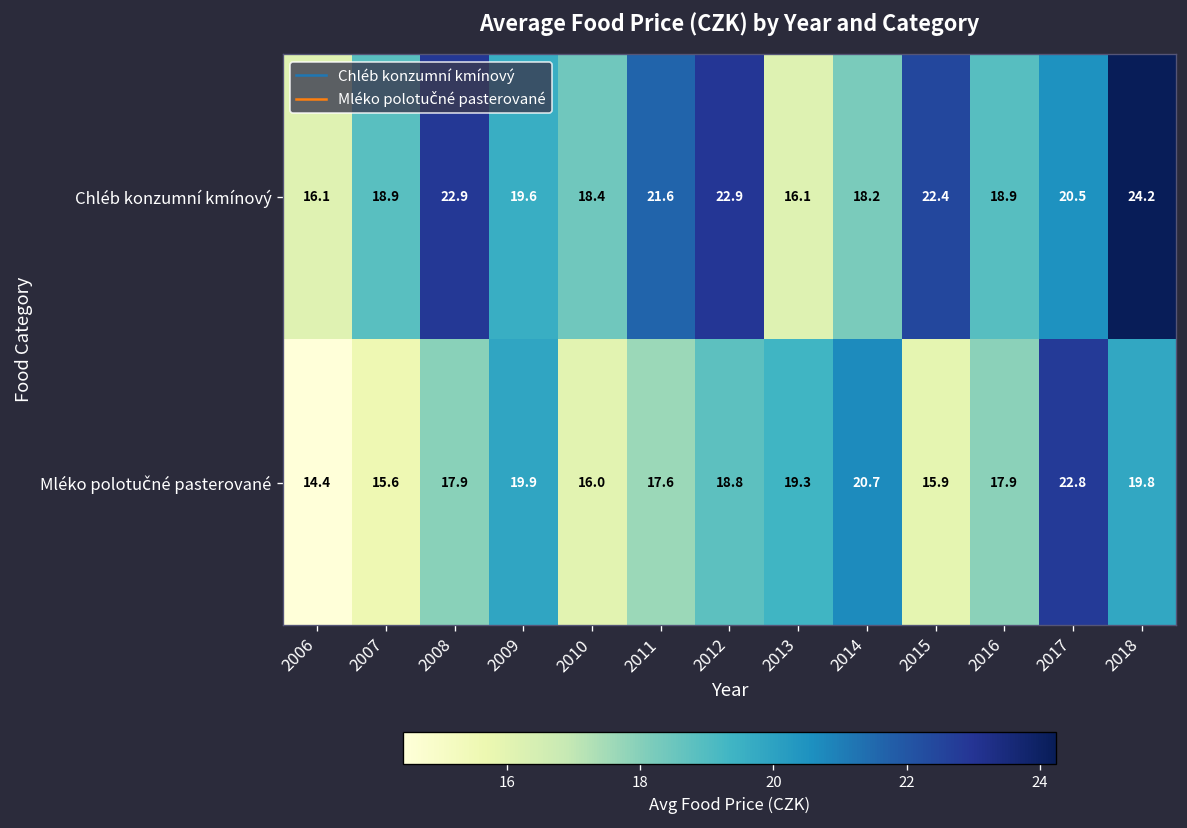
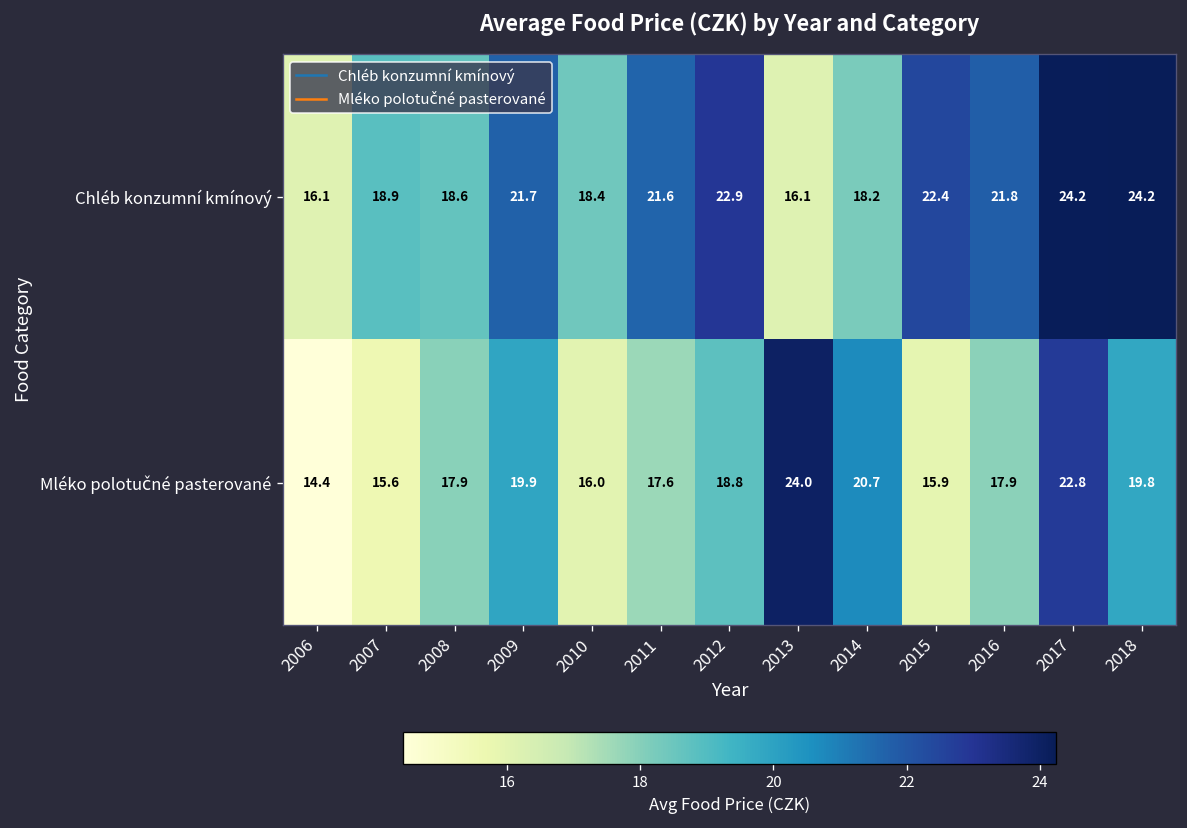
  {
    "Chléb konzumní kmínový": {
      "2006": 16.1,
      "2007": 18.9,
-     "2008": 22.9,
-     "2009": 19.6,
+     "2008": 18.6,
+     "2009": 21.7,
      "2010": 18.4,
      "2011": 21.6,
      "2012": 22.9,
      "2013": 16.1,
      "2014": 18.2,
      "2015": 22.4,
-     "2016": 18.9,
-     "2017": 20.5,
+     "2016": 21.8,
+     "2017": 24.2,
      "2018": 24.2
    },
    "Mléko polotučné pasterované": {
      "2006": 14.4,
      "2007": 15.6,
      "2008": 17.9,
      "2009": 19.9,
      "2010": 16.0,
      "2011": 17.6,
      "2012": 18.8,
-     "2013": 19.3,
+     "2013": 24.0,
      "2014": 20.7,
      "2015": 15.9,
      "2016": 17.9,
      "2017": 22.8,
      "2018": 19.8
    }
  }
